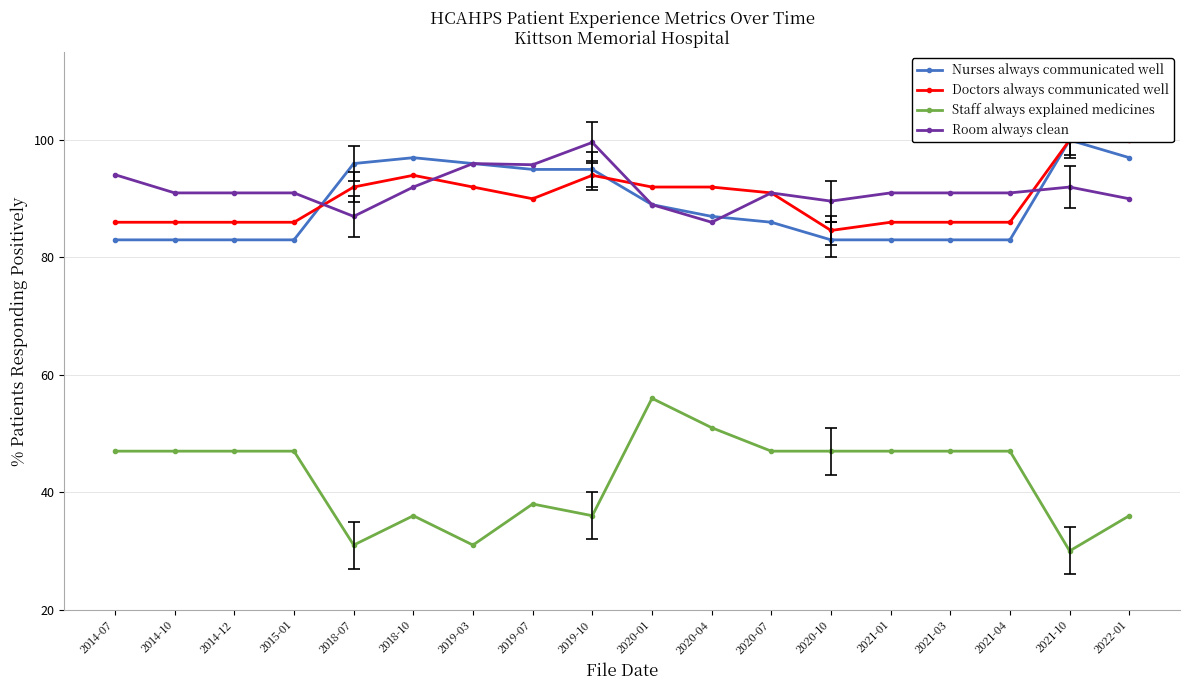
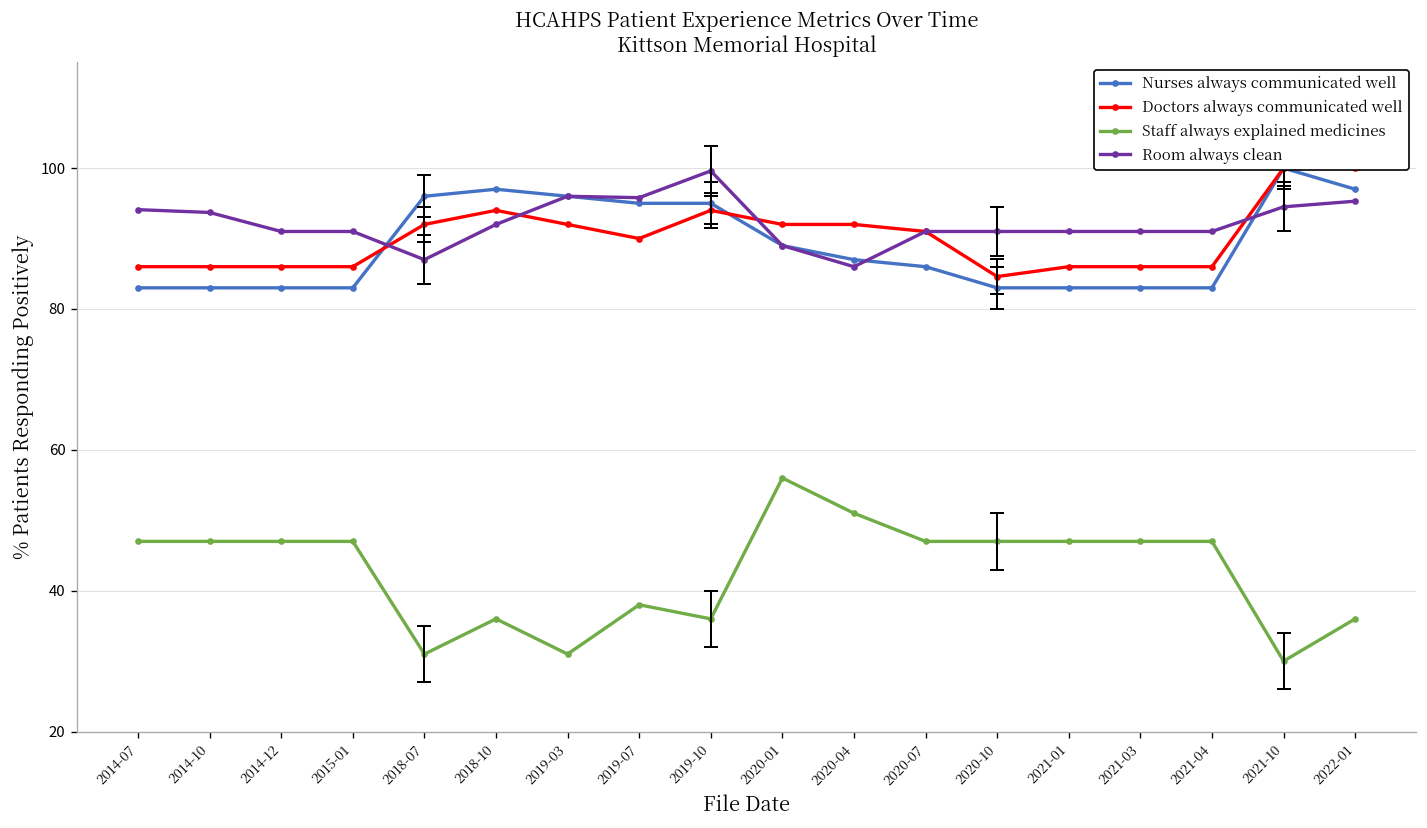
  {
    "Doctors always communicated well": {
      "2014-07": 86,
      "2014-10": 86,
      "2014-12": 86,
      "2015-01": 86,
      "2018-07": 92,
      "2018-10": 94,
      "2019-03": 92,
      "2019-07": 90,
      "2019-10": 94,
      "2020-01": 92,
      "2020-04": 92,
      "2020-10": 85,
      "2021-01": 86,
      "2021-03": 86,
      "2021-04": 86
    },
    "Staff always explained medicines": {
      "2014-07": 47,
      "2014-10": 47,
      "2014-12": 47,
      "2015-01": 47,
      "2018-07": 31,
      "2018-10": 36,
      "2019-03": 31,
      "2019-07": 38,
      "2019-10": 36,
      "2020-01": 56,
      "2020-04": 51,
      "2020-07": 47,
      "2020-10": 47,
      "2021-01": 47,
      "2021-03": 47,
      "2021-04": 47,
      "2021-10": 30,
      "2022-01": 36
    },
    "Room always clean": {
      "2014-07": 94,
-     "2014-10": 91,
+     "2014-10": 94,
      "2014-12": 91,
      "2015-01": 91,
      "2018-07": 87,
      "2018-10": 92,
      "2019-07": 96,
      "2019-10": 100,
      "2020-04": 86,
-     "2020-10": 90,
+     "2020-10": 91,
      "2021-01": 91,
      "2021-03": 91,
      "2021-04": 91,
-     "2021-10": 92,
-     "2022-01": 90
+     "2021-10": 95,
+     "2022-01": 95
    }
  }
